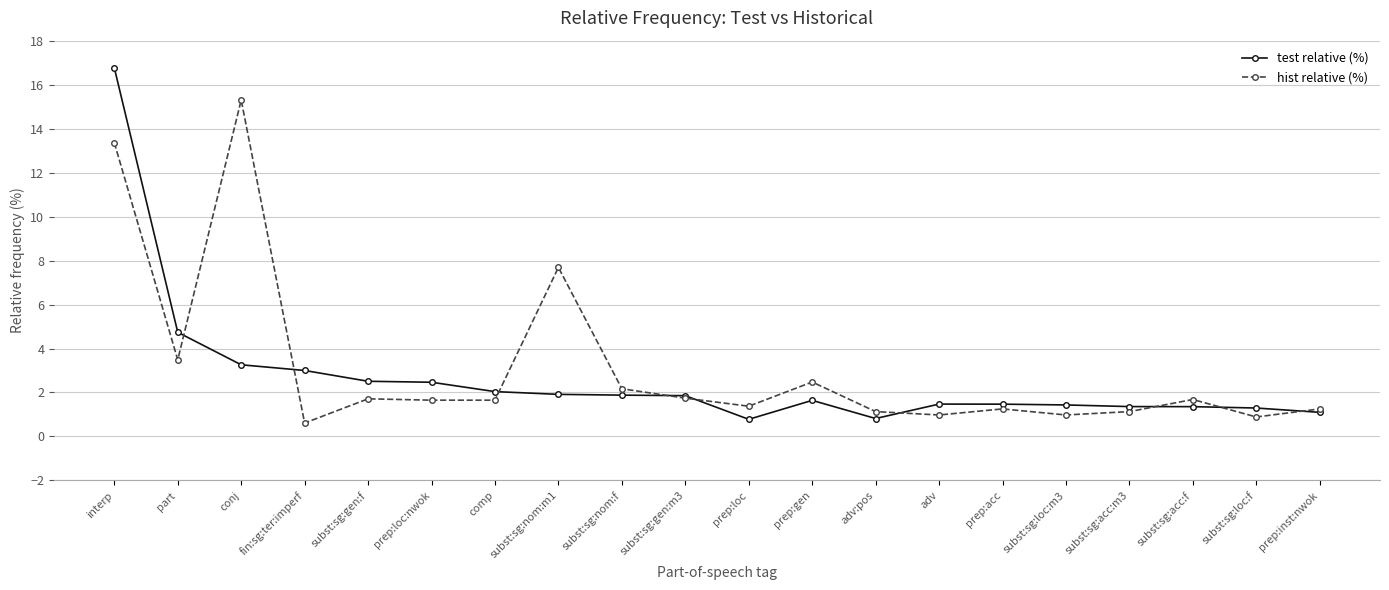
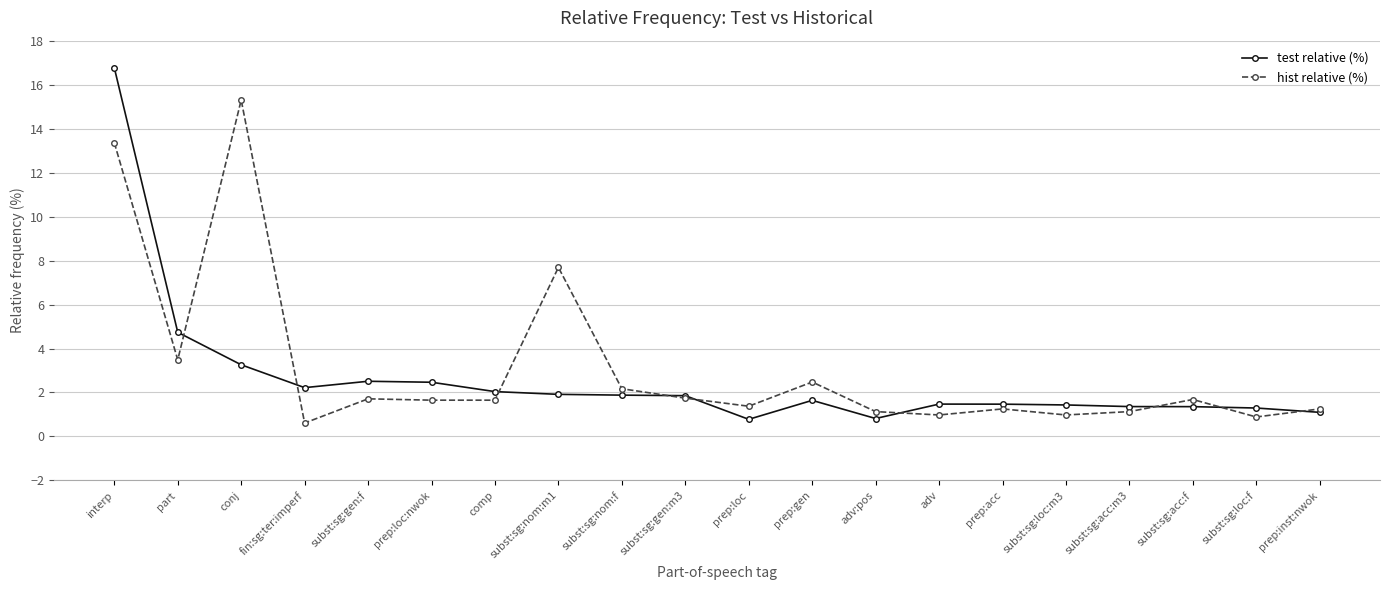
  {
    "test relative (%)": {
      "interp": 16.8,
      "part": 4.7,
      "conj": 3.3,
-     "fin:sg:ter:imperf": 3.0,
+     "fin:sg:ter:imperf": 2.2,
      "subst:sg:gen:f": 2.5,
      "prep:loc:nwok": 2.5,
      "comp": 2.0,
      "subst:sg:nom:m1": 1.9,
      "subst:sg:nom:f": 1.9,
      "prep:loc": 0.8,
      "prep:gen": 1.6,
      "adv:pos": 0.8,
      "adv": 1.5,
      "prep:acc": 1.5,
      "subst:sg:loc:m3": 1.4,
      "subst:sg:acc:m3": 1.4,
      "subst:sg:acc:f": 1.4,
      "subst:sg:loc:f": 1.3,
      "prep:inst:nwok": 1.1
    },
    "hist relative (%)": {
      "interp": 13.4,
      "part": 3.5,
      "conj": 15.3,
      "fin:sg:ter:imperf": 0.6,
      "subst:sg:gen:f": 1.7,
      "prep:loc:nwok": 1.7,
      "comp": 1.7,
      "subst:sg:nom:m1": 7.7,
      "subst:sg:nom:f": 2.2,
      "prep:loc": 1.4,
      "prep:gen": 2.5,
      "adv:pos": 1.1,
      "adv": 1.0,
      "prep:acc": 1.3,
      "subst:sg:loc:m3": 1.0,
      "subst:sg:acc:m3": 1.1,
      "subst:sg:acc:f": 1.7,
      "subst:sg:loc:f": 0.9,
      "prep:inst:nwok": 1.3
    }
  }
